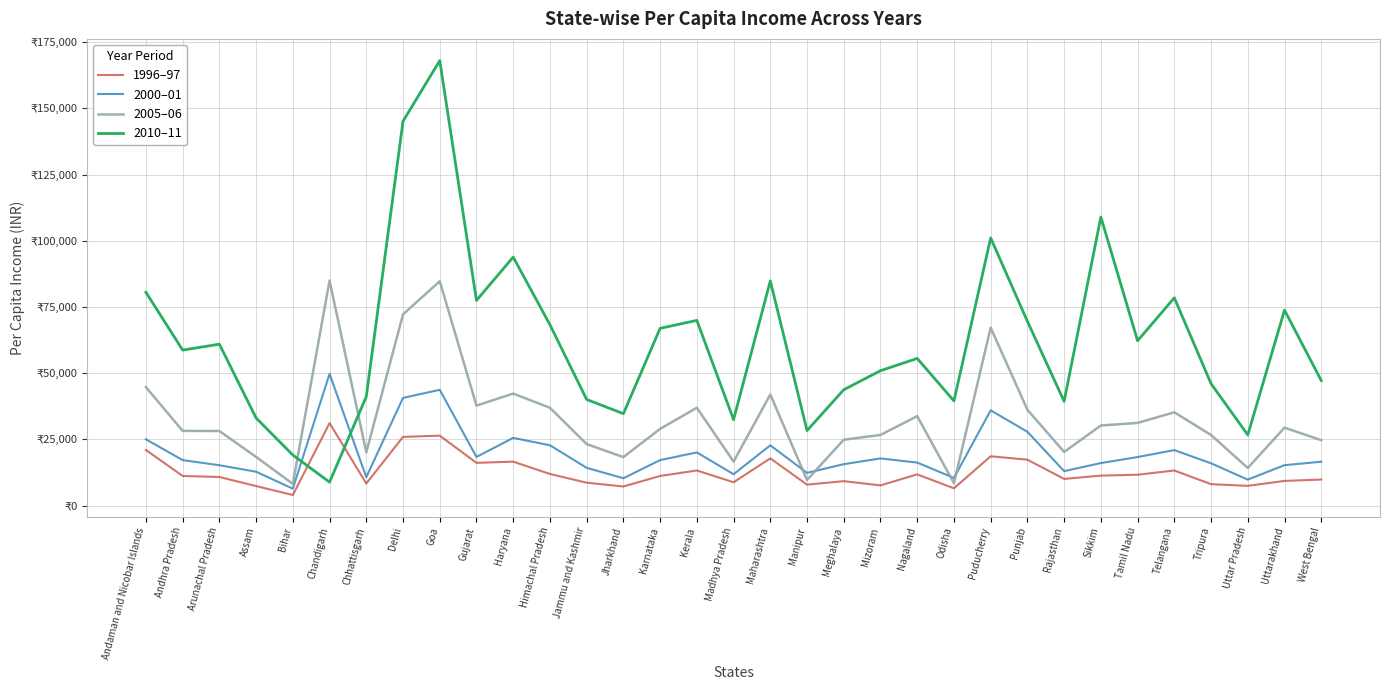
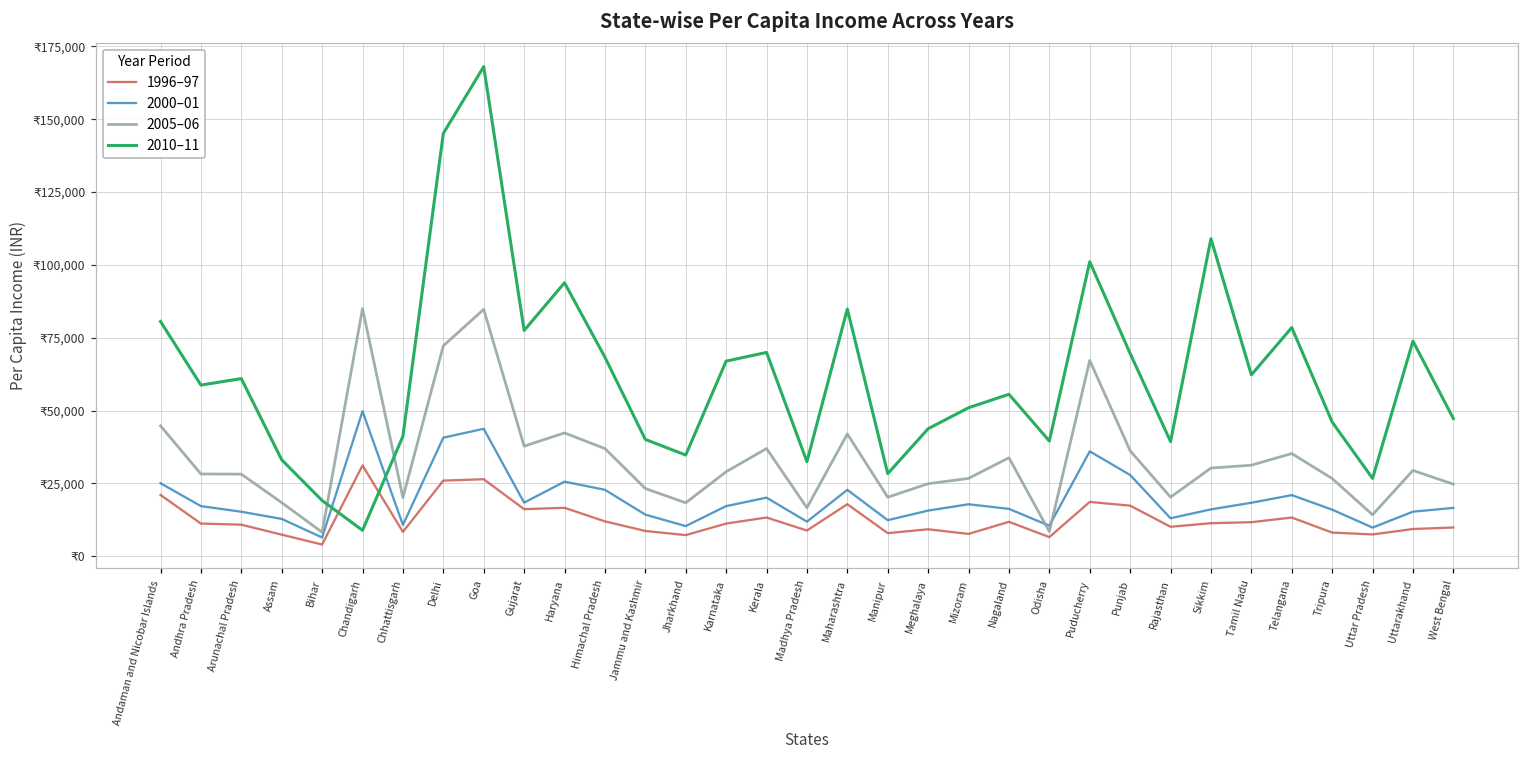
  {
    "1996–97": {
      "Andaman and Nicobar Islands": "₹21,000",
      "Andhra Pradesh": "₹11,000",
      "Arunachal Pradesh": "₹11,000",
      "Assam": "₹7,000",
      "Bihar": "₹4,000",
      "Chandigarh": "₹31,000",
      "Chhattisgarh": "₹8,000",
      "Delhi": "₹26,000",
      "Goa": "₹26,000",
      "Gujarat": "₹16,000",
      "Haryana": "₹17,000",
      "Himachal Pradesh": "₹12,000",
      "Jammu and Kashmir": "₹9,000",
      "Jharkhand": "₹7,000",
      "Karnataka": "₹11,000",
      "Kerala": "₹13,000",
      "Madhya Pradesh": "₹9,000",
      "Maharashtra": "₹18,000",
      "Manipur": "₹8,000",
      "Meghalaya": "₹9,000",
      "Mizoram": "₹8,000",
      "Nagaland": "₹12,000",
      "Odisha": "₹7,000",
      "Puducherry": "₹19,000",
      "Punjab": "₹17,000",
      "Rajasthan": "₹10,000",
      "Sikkim": "₹11,000",
      "Tamil Nadu": "₹12,000",
      "Telangana": "₹13,000",
      "Tripura": "₹8,000",
      "Uttar Pradesh": "₹7,000",
      "Uttarakhand": "₹9,000",
      "West Bengal": "₹10,000"
    },
    "2000–01": {
      "Andaman and Nicobar Islands": "₹25,000",
      "Andhra Pradesh": "₹17,000",
      "Arunachal Pradesh": "₹15,000",
      "Assam": "₹13,000",
      "Bihar": "₹6,000",
      "Chandigarh": "₹50,000",
      "Chhattisgarh": "₹11,000",
      "Delhi": "₹41,000",
      "Goa": "₹44,000",
      "Gujarat": "₹18,000",
      "Haryana": "₹26,000",
      "Himachal Pradesh": "₹23,000",
      "Jammu and Kashmir": "₹14,000",
      "Jharkhand": "₹10,000",
      "Karnataka": "₹17,000",
      "Kerala": "₹20,000",
      "Madhya Pradesh": "₹12,000",
      "Maharashtra": "₹23,000",
      "Manipur": "₹12,000",
      "Meghalaya": "₹16,000",
      "Mizoram": "₹18,000",
      "Nagaland": "₹16,000",
      "Odisha": "₹10,000",
      "Puducherry": "₹36,000",
      "Punjab": "₹28,000",
      "Rajasthan": "₹13,000",
      "Sikkim": "₹16,000",
      "Tamil Nadu": "₹18,000",
      "Telangana": "₹21,000",
      "Tripura": "₹16,000",
      "Uttar Pradesh": "₹10,000",
      "Uttarakhand": "₹15,000",
      "West Bengal": "₹17,000"
    },
    "2005–06": {
      "Andaman and Nicobar Islands": "₹45,000",
      "Andhra Pradesh": "₹28,000",
      "Arunachal Pradesh": "₹28,000",
      "Assam": "₹18,000",
      "Bihar": "₹8,000",
      "Chandigarh": "₹85,000",
      "Chhattisgarh": "₹20,000",
      "Delhi": "₹72,000",
      "Goa": "₹85,000",
      "Gujarat": "₹38,000",
      "Haryana": "₹42,000",
      "Himachal Pradesh": "₹37,000",
      "Jammu and Kashmir": "₹23,000",
      "Jharkhand": "₹18,000",
      "Karnataka": "₹29,000",
      "Kerala": "₹37,000",
      "Madhya Pradesh": "₹17,000",
      "Maharashtra": "₹42,000",
-     "Manipur": "₹10,000",
+     "Manipur": "₹20,000",
      "Meghalaya": "₹25,000",
      "Mizoram": "₹27,000",
      "Nagaland": "₹34,000",
      "Odisha": "₹8,000",
      "Puducherry": "₹67,000",
      "Punjab": "₹36,000",
      "Rajasthan": "₹20,000",
      "Sikkim": "₹30,000",
      "Tamil Nadu": "₹31,000",
      "Telangana": "₹35,000",
      "Tripura": "₹27,000",
      "Uttar Pradesh": "₹14,000",
      "Uttarakhand": "₹29,000",
      "West Bengal": "₹25,000"
    },
    "2010–11": {
      "Andaman and Nicobar Islands": "₹81,000",
      "Andhra Pradesh": "₹59,000",
      "Arunachal Pradesh": "₹61,000",
      "Assam": "₹33,000",
      "Bihar": "₹19,000",
      "Chandigarh": "₹9,000",
      "Chhattisgarh": "₹41,000",
      "Delhi": "₹145,000",
      "Goa": "₹168,000",
      "Gujarat": "₹77,000",
      "Haryana": "₹94,000",
      "Himachal Pradesh": "₹68,000",
      "Jammu and Kashmir": "₹40,000",
      "Jharkhand": "₹35,000",
      "Karnataka": "₹67,000",
      "Kerala": "₹70,000",
      "Madhya Pradesh": "₹32,000",
      "Maharashtra": "₹85,000",
      "Manipur": "₹28,000",
      "Meghalaya": "₹44,000",
      "Mizoram": "₹51,000",
      "Nagaland": "₹56,000",
      "Odisha": "₹40,000",
      "Puducherry": "₹101,000",
      "Punjab": "₹70,000",
      "Rajasthan": "₹39,000",
      "Sikkim": "₹109,000",
      "Tamil Nadu": "₹62,000",
      "Telangana": "₹78,000",
      "Tripura": "₹46,000",
      "Uttar Pradesh": "₹27,000",
      "Uttarakhand": "₹74,000",
      "West Bengal": "₹47,000"
    }
  }
